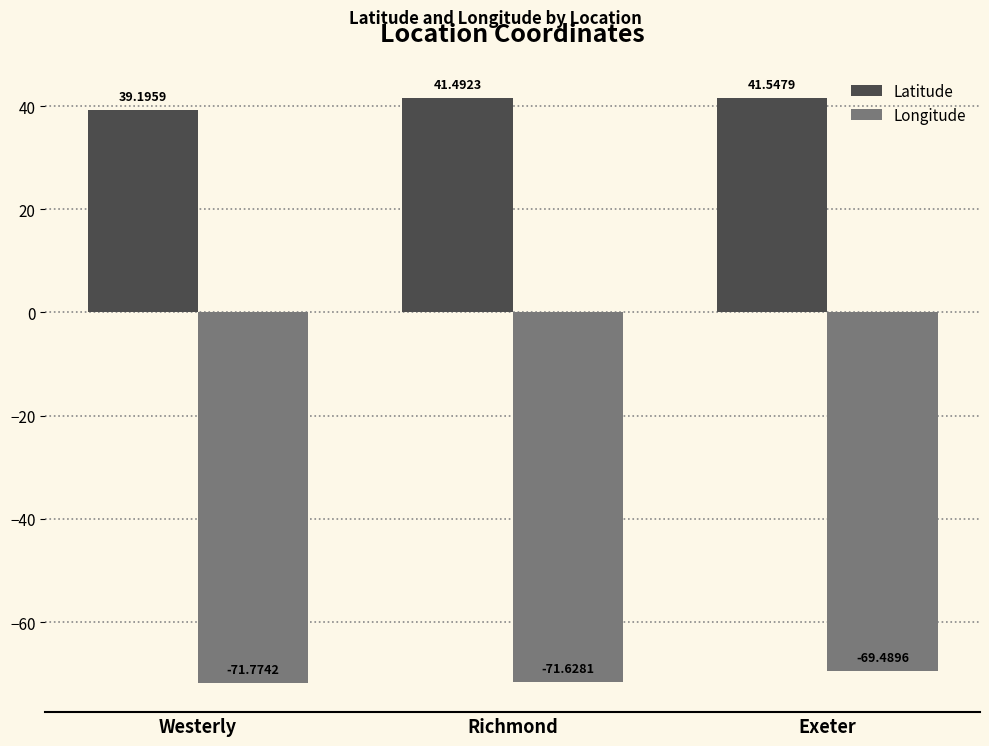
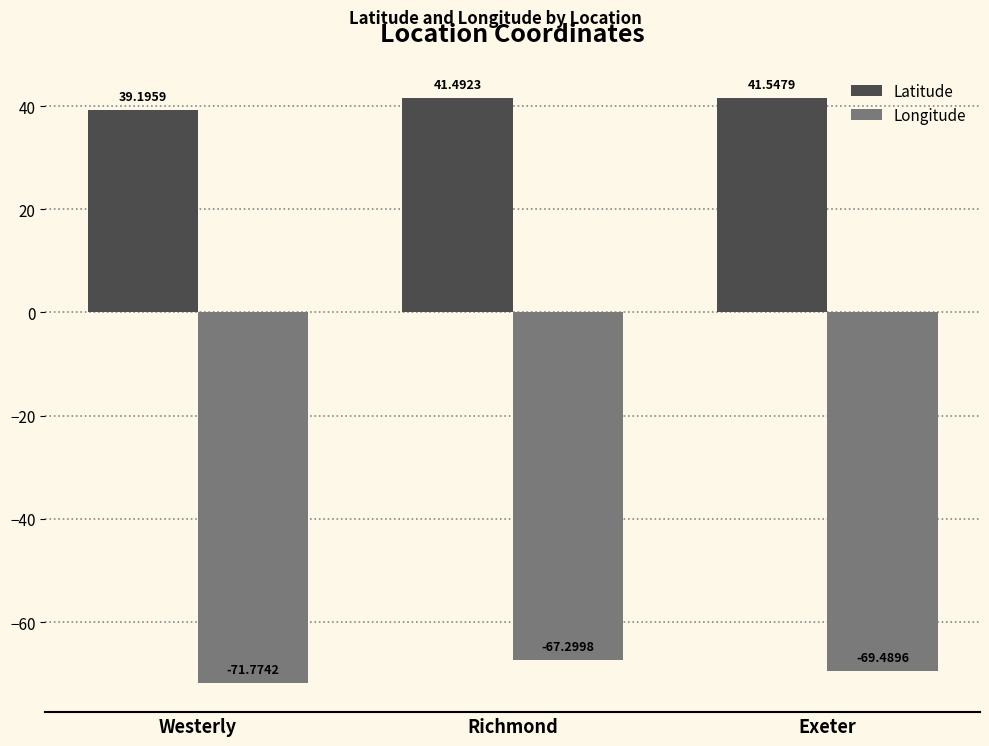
  {
    "Latitude": {
      "Westerly": 39.1959,
      "Richmond": 41.4923,
      "Exeter": 41.5479
    },
    "Longitude": {
      "Westerly": -71.7742,
-     "Richmond": -71.6281,
+     "Richmond": -67.2998,
      "Exeter": -69.4896
    }
  }
